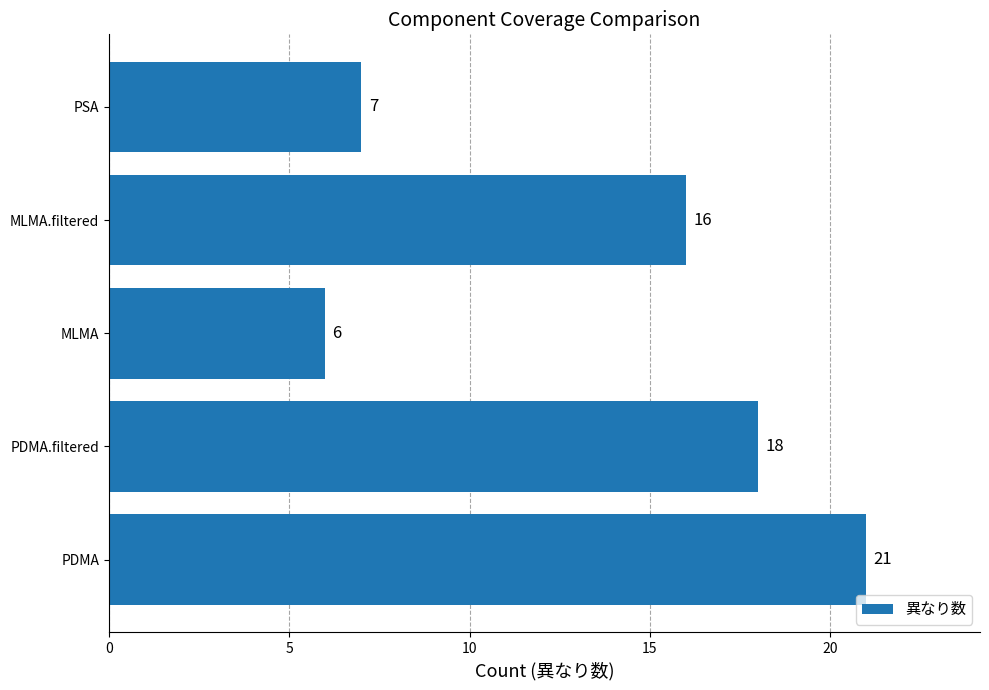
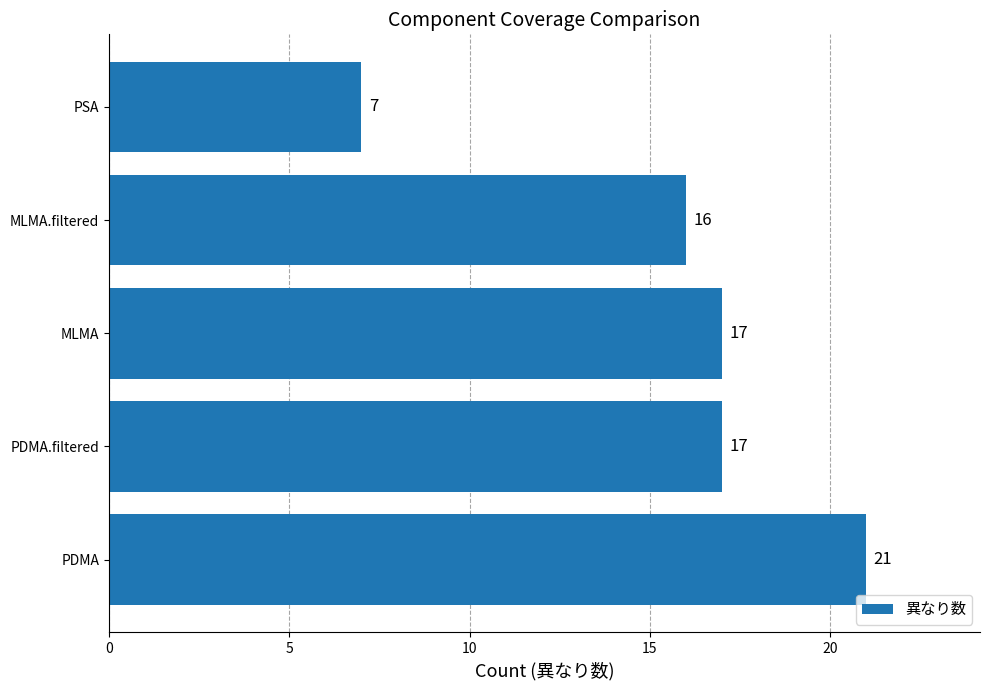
  {
    "PSA": 7,
    "MLMA.filtered": 16,
-   "MLMA": 6,
-   "PDMA.filtered": 18,
+   "MLMA": 17,
+   "PDMA.filtered": 17,
    "PDMA": 21
  }
